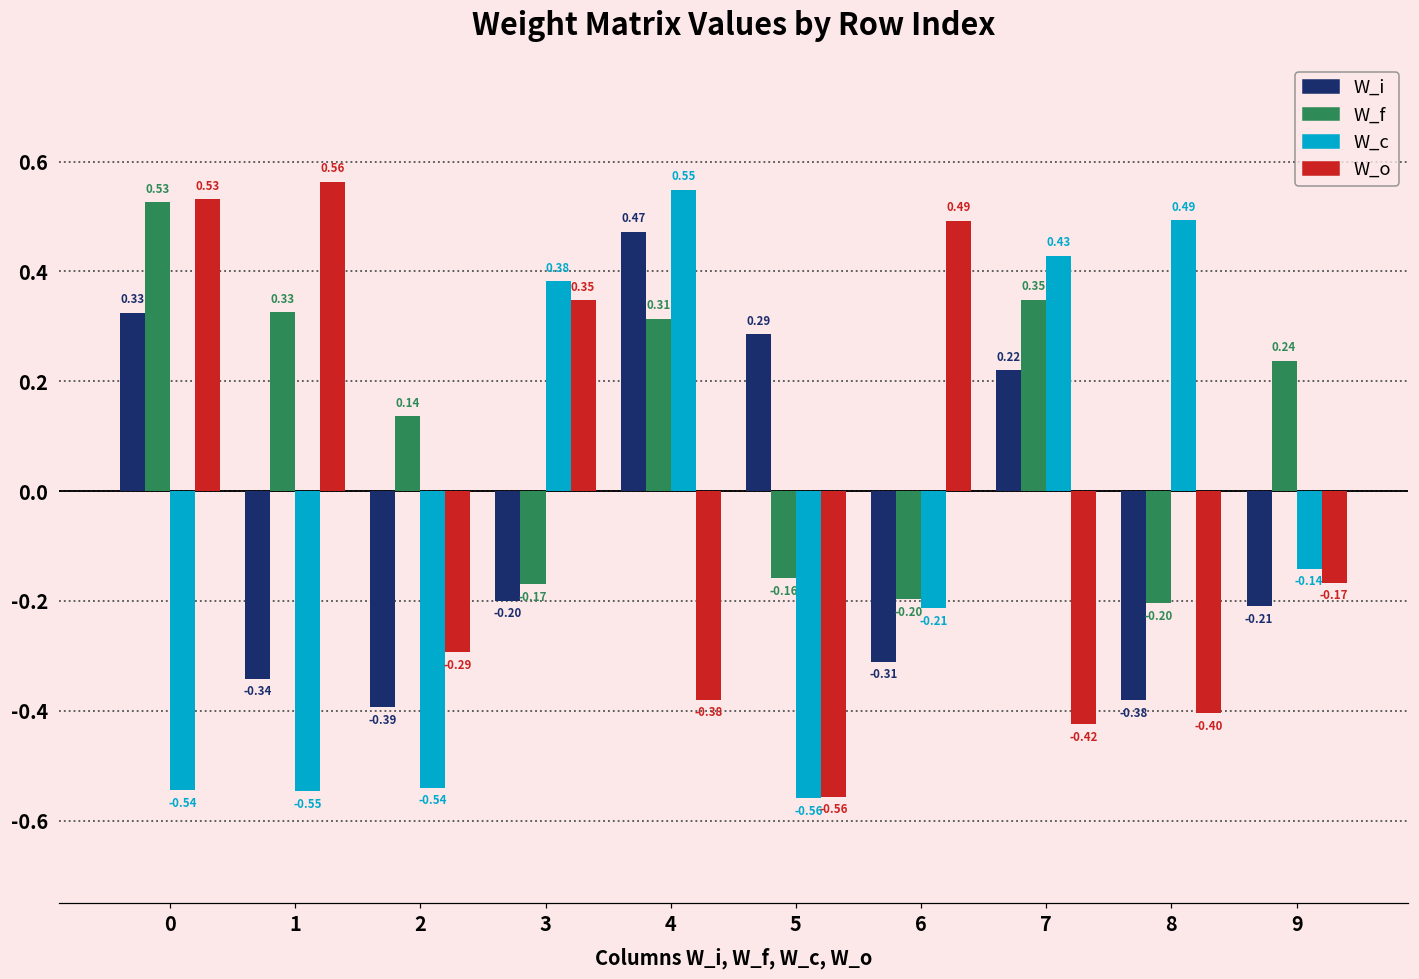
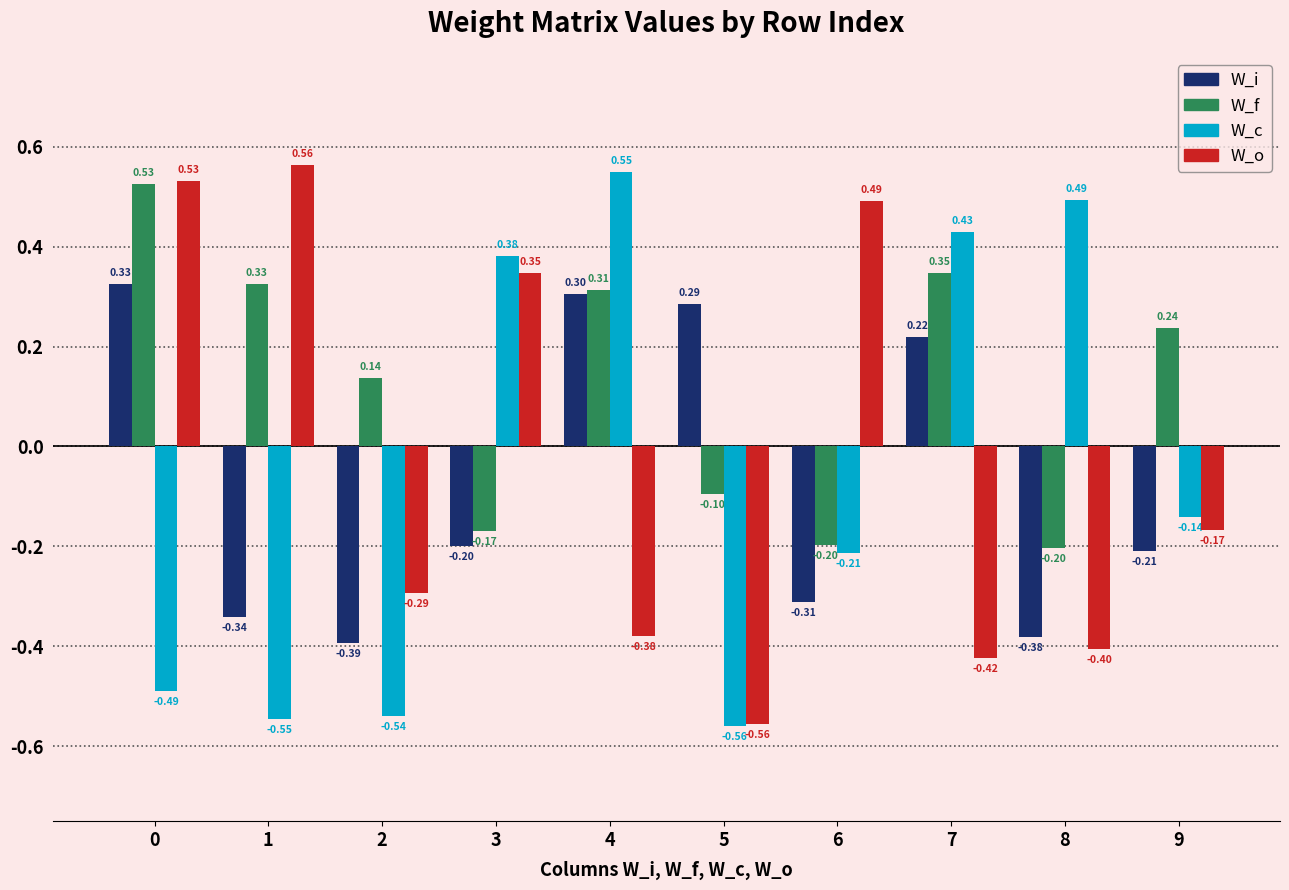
  {
    "W_i": {
      "0": 0.33,
      "1": -0.34,
      "2": -0.39,
      "3": -0.20,
-     "4": 0.47,
+     "4": 0.30,
      "5": 0.29,
      "6": -0.31,
      "7": 0.22,
      "8": -0.38,
      "9": -0.21
    },
    "W_f": {
      "0": 0.53,
      "1": 0.33,
      "2": 0.14,
      "3": -0.17,
      "4": 0.31,
-     "5": -0.16,
+     "5": -0.10,
      "6": -0.20,
      "7": 0.35,
      "8": -0.20,
      "9": 0.24
    },
    "W_c": {
-     "0": -0.54,
+     "0": -0.49,
      "1": -0.55,
      "2": -0.54,
      "3": 0.38,
      "4": 0.55,
      "5": -0.56,
      "6": -0.21,
      "7": 0.43,
      "8": 0.49,
      "9": -0.14
    },
    "W_o": {
      "0": 0.53,
      "1": 0.56,
      "2": -0.29,
      "3": 0.35,
      "4": -0.38,
      "5": -0.56,
      "6": 0.49,
      "7": -0.42,
      "8": -0.40,
      "9": -0.17
    }
  }
